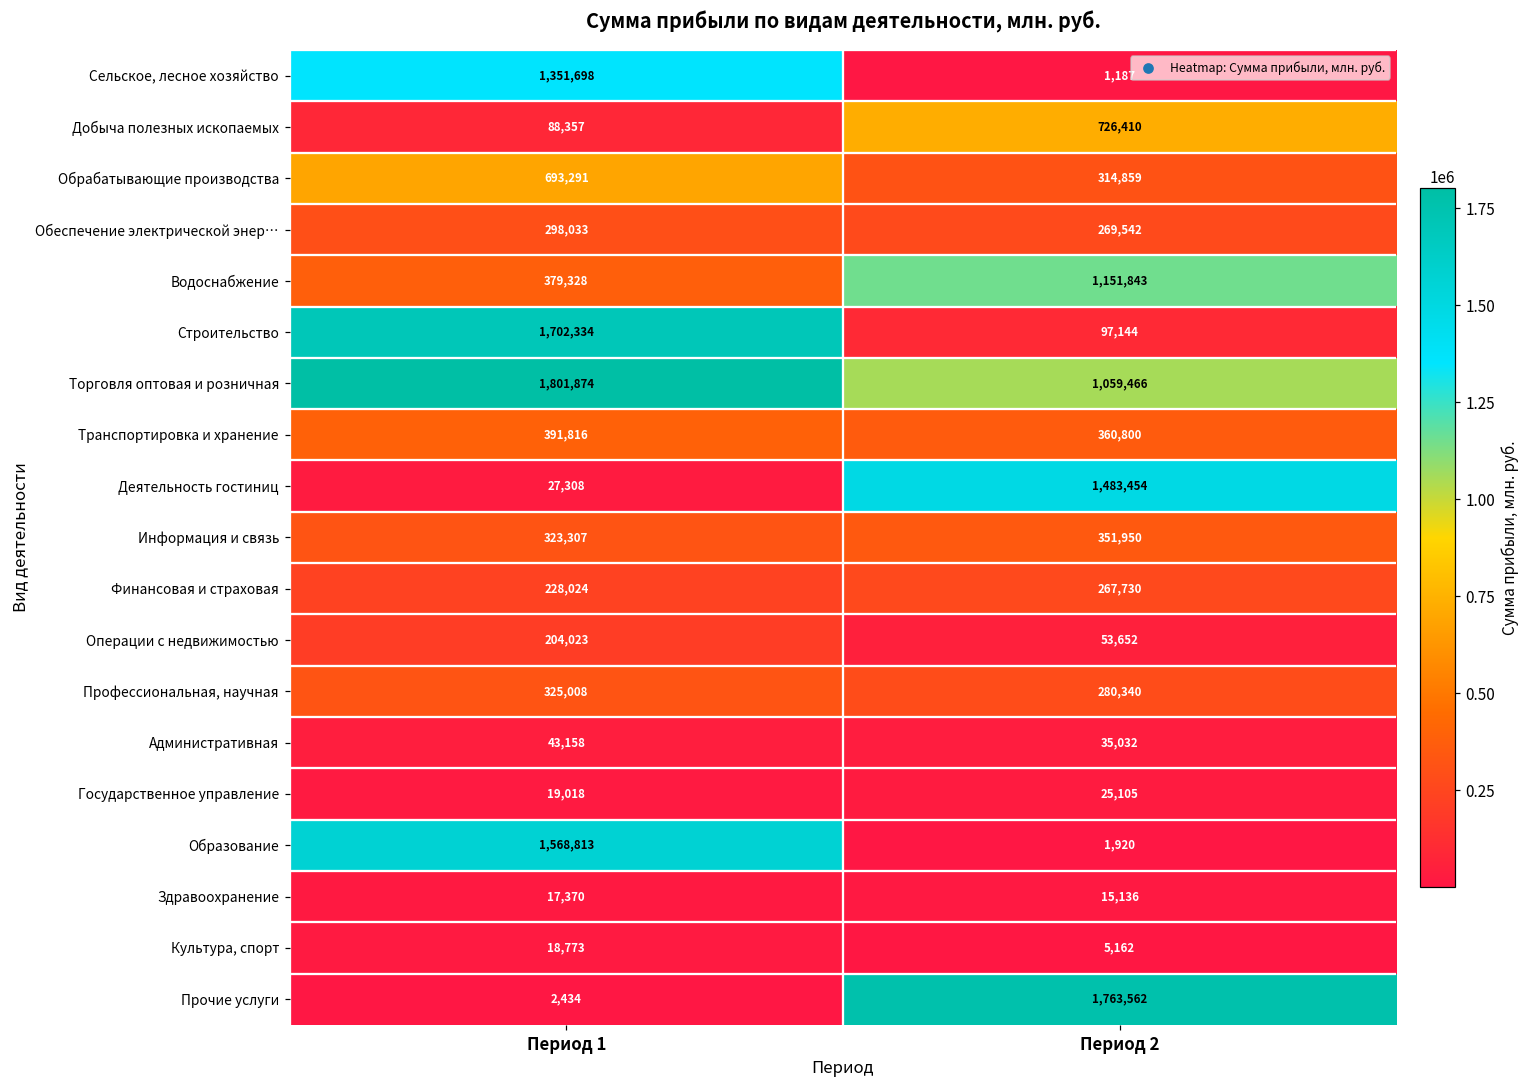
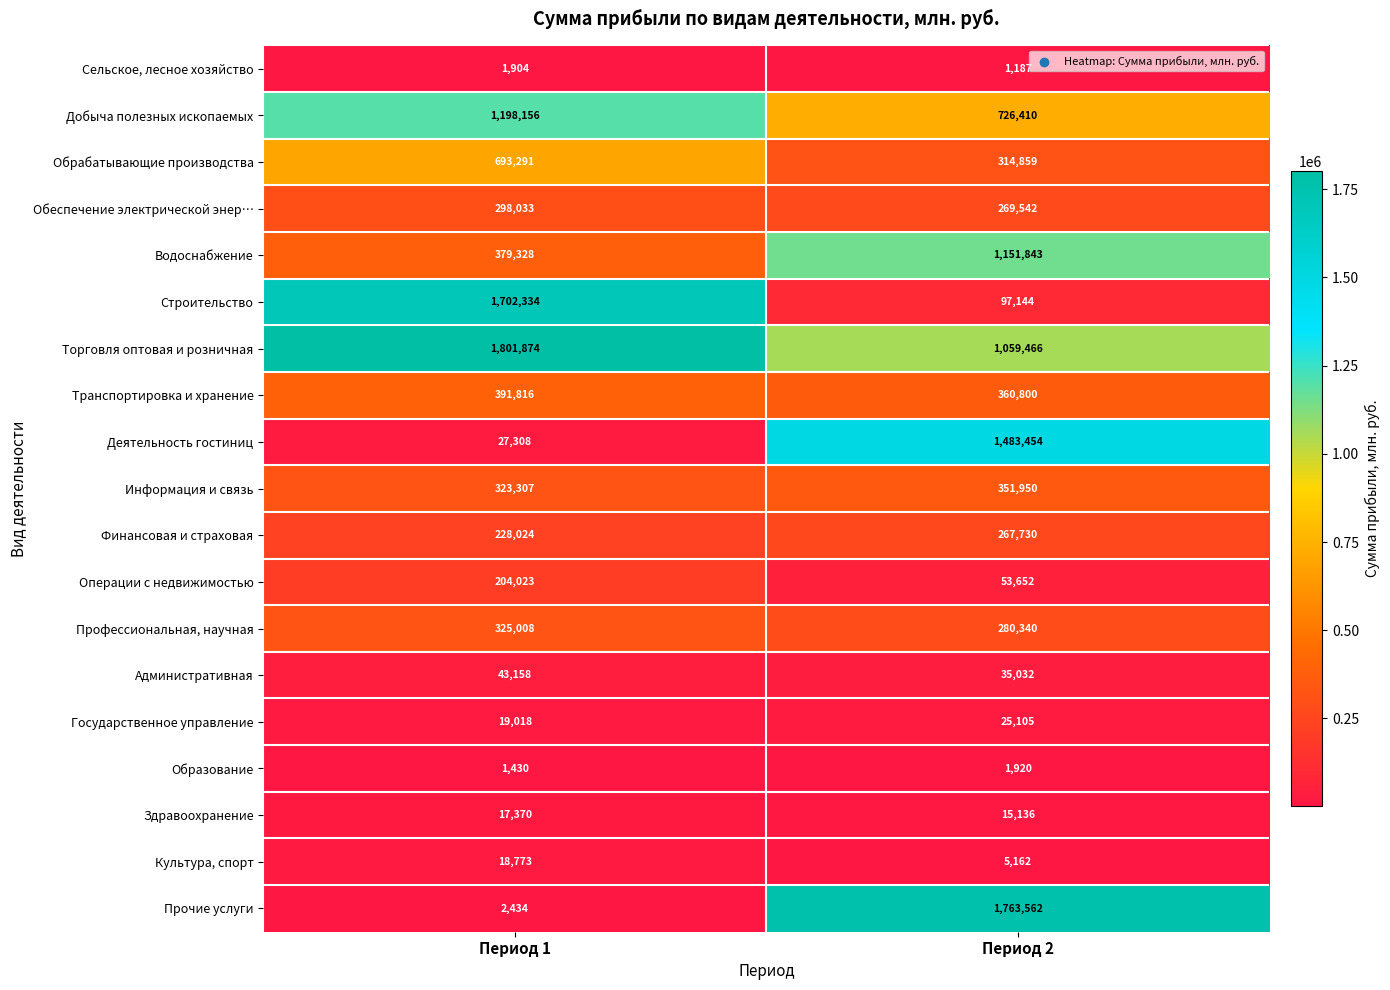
  {
    "Сельское, лесное хозяйство": {
-     "Период 1": "1,351,698"
+     "Период 1": "1,904"
    },
    "Добыча полезных ископаемых": {
-     "Период 1": "88,357",
+     "Период 1": "1,198,156",
      "Период 2": "726,410"
    },
    "Обрабатывающие производства": {
      "Период 1": "693,291",
      "Период 2": "314,859"
    },
    "Обеспечение электрической энер…": {
      "Период 1": "298,033",
      "Период 2": "269,542"
    },
    "Водоснабжение": {
      "Период 1": "379,328",
      "Период 2": "1,151,843"
    },
    "Строительство": {
      "Период 1": "1,702,334",
      "Период 2": "97,144"
    },
    "Торговля оптовая и розничная": {
      "Период 1": "1,801,874",
      "Период 2": "1,059,466"
    },
    "Транспортировка и хранение": {
      "Период 1": "391,816",
      "Период 2": "360,800"
    },
    "Деятельность гостиниц": {
      "Период 1": "27,308",
      "Период 2": "1,483,454"
    },
    "Информация и связь": {
      "Период 1": "323,307",
      "Период 2": "351,950"
    },
    "Финансовая и страховая": {
      "Период 1": "228,024",
      "Период 2": "267,730"
    },
    "Операции с недвижимостью": {
      "Период 1": "204,023",
      "Период 2": "53,652"
    },
    "Профессиональная, научная": {
      "Период 1": "325,008",
      "Период 2": "280,340"
    },
    "Административная": {
      "Период 1": "43,158",
      "Период 2": "35,032"
    },
    "Государственное управление": {
      "Период 1": "19,018",
      "Период 2": "25,105"
    },
    "Образование": {
-     "Период 1": "1,568,813",
+     "Период 1": "1,430",
      "Период 2": "1,920"
    },
    "Здравоохранение": {
      "Период 1": "17,370",
      "Период 2": "15,136"
    },
    "Культура, спорт": {
      "Период 1": "18,773",
      "Период 2": "5,162"
    },
    "Прочие услуги": {
      "Период 1": "2,434",
      "Период 2": "1,763,562"
    }
  }
